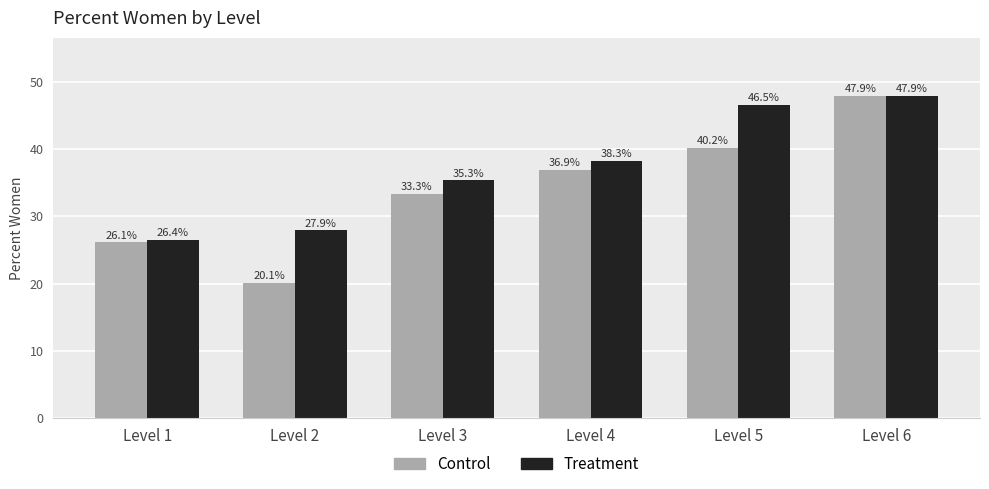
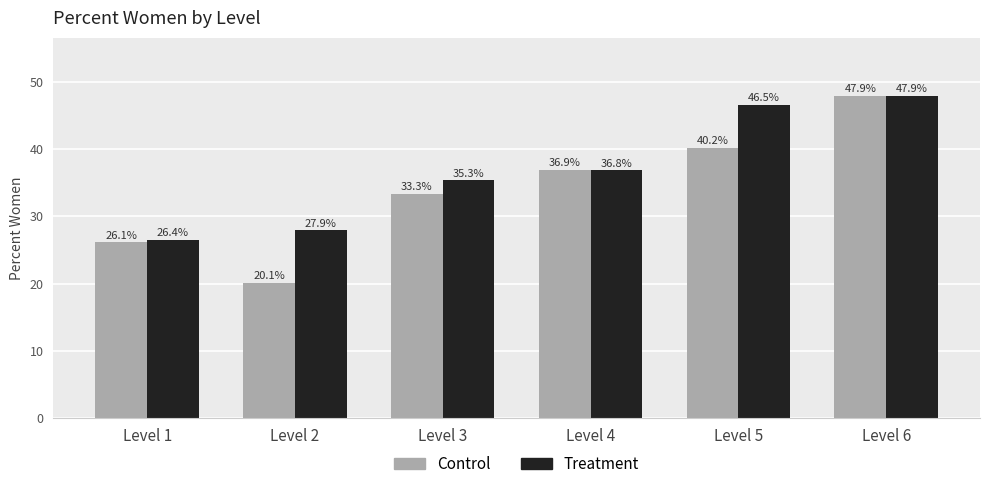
  {
    "Control": {
      "Level 1": "26.1%",
      "Level 2": "20.1%",
      "Level 3": "33.3%",
      "Level 4": "36.9%",
      "Level 5": "40.2%",
      "Level 6": "47.9%"
    },
    "Treatment": {
      "Level 1": "26.4%",
      "Level 2": "27.9%",
      "Level 3": "35.3%",
-     "Level 4": "38.3%",
+     "Level 4": "36.8%",
      "Level 5": "46.5%",
      "Level 6": "47.9%"
    }
  }
